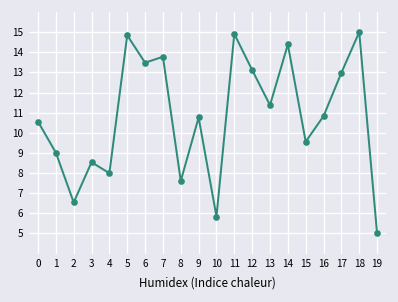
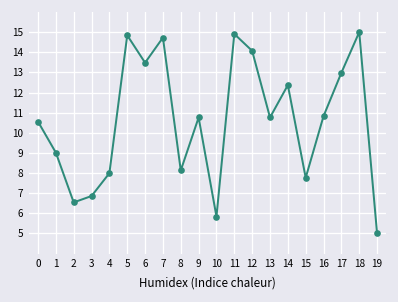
  {
    "0": 10.6,
    "1": 9.0,
    "2": 6.5,
-   "3": 8.5,
+   "3": 6.9,
    "4": 8.0,
    "5": 14.8,
    "6": 13.5,
-   "7": 13.8,
-   "8": 7.6,
+   "7": 14.7,
+   "8": 8.1,
    "9": 10.8,
    "10": 5.8,
    "11": 14.9,
-   "12": 13.1,
-   "13": 11.4,
-   "14": 14.4,
-   "15": 9.6,
+   "12": 14.1,
+   "13": 10.8,
+   "14": 12.4,
+   "15": 7.8,
    "16": 10.8,
    "17": 13.0,
    "18": 15.0,
    "19": 5.0
  }
